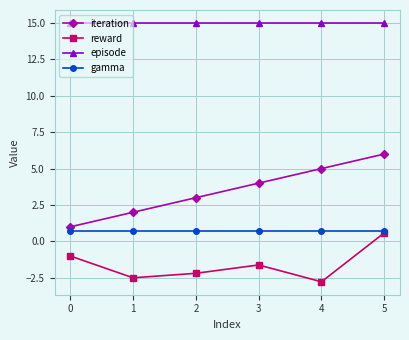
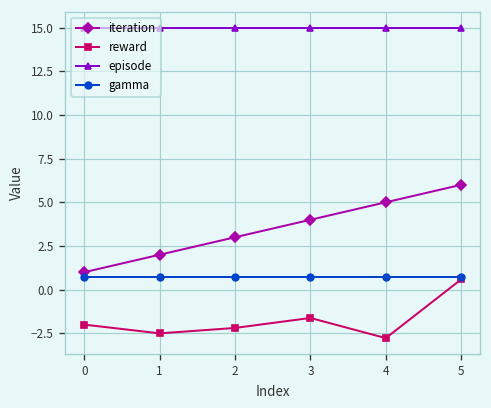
  {
    "reward": {
-     "0": -1,
+     "0": -2,
      "1": -2.5,
      "2": -2.2,
      "3": -1.6,
      "4": -2.8
    },
    "gamma": {
      "0": 0.7,
      "1": 0.7,
      "2": 0.7,
      "3": 0.7,
      "4": 0.7
    }
  }
